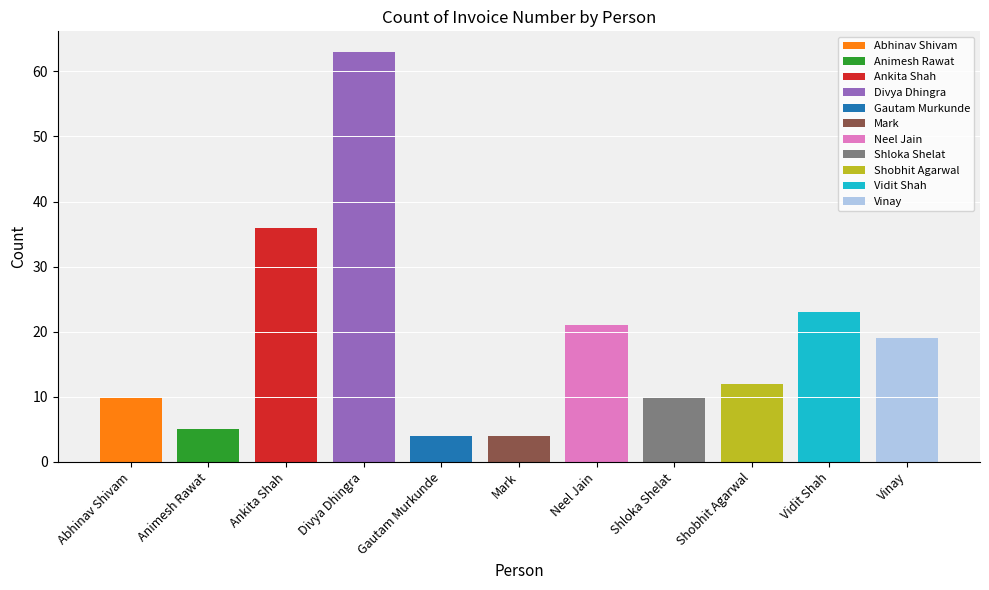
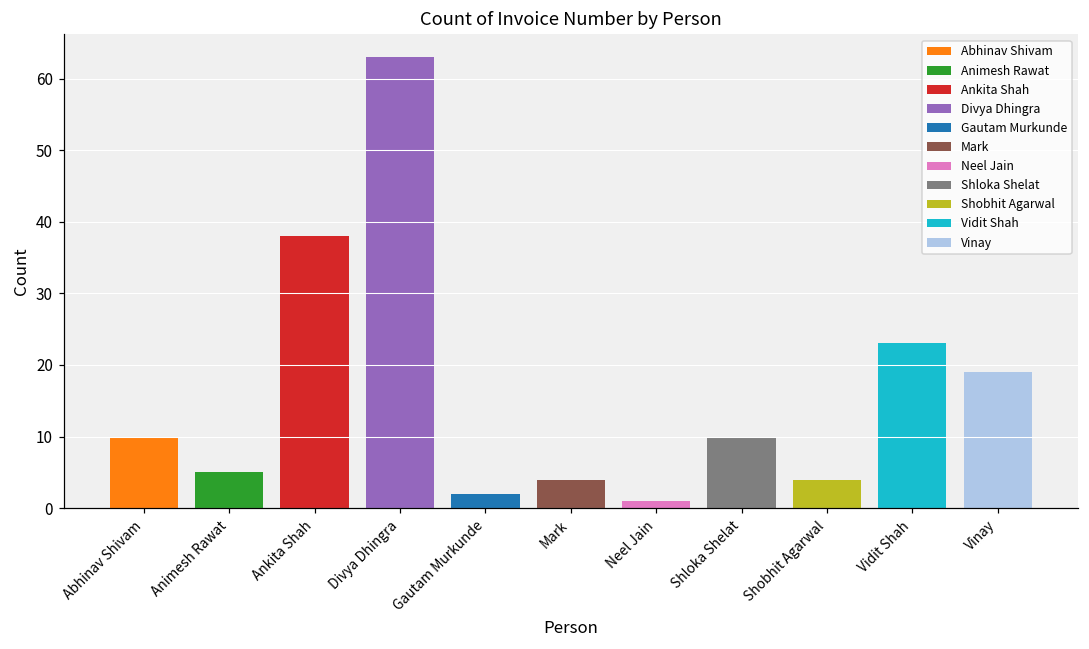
  {
    "Abhinav Shivam": 10,
    "Animesh Rawat": 5,
-   "Ankita Shah": 36,
+   "Ankita Shah": 38,
    "Divya Dhingra": 63,
-   "Gautam Murkunde": 4,
+   "Gautam Murkunde": 2,
    "Mark": 4,
-   "Neel Jain": 21,
+   "Neel Jain": 1,
    "Shloka Shelat": 10,
-   "Shobhit Agarwal": 12,
+   "Shobhit Agarwal": 4,
    "Vidit Shah": 23,
    "Vinay": 19
  }
